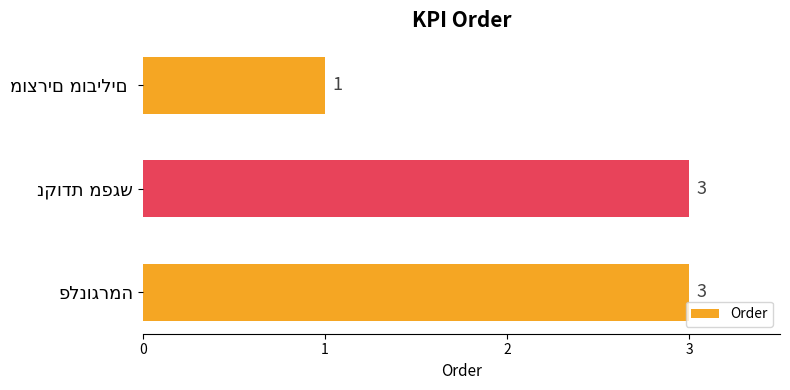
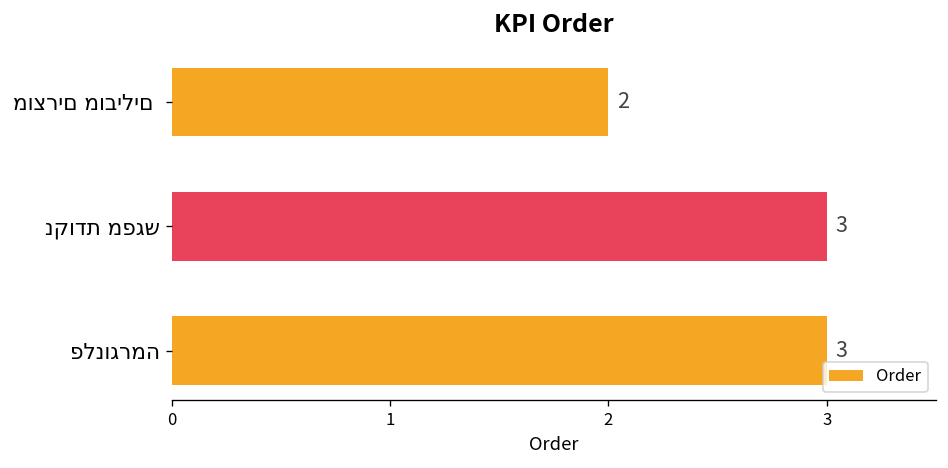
  {
-   "מוצרים מובילים": 1,
+   "מוצרים מובילים": 2,
    "נקודת מפגש": 3,
    "פלנוגרמה": 3
  }
